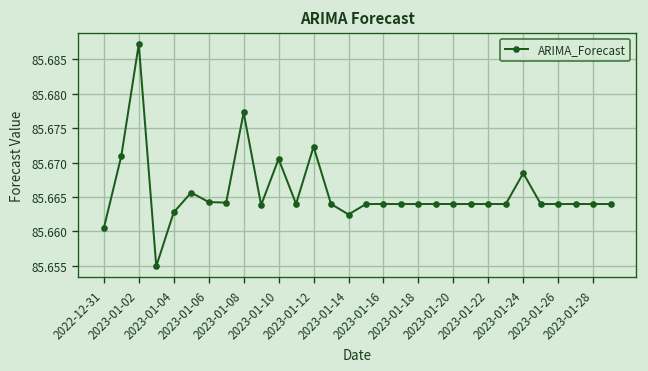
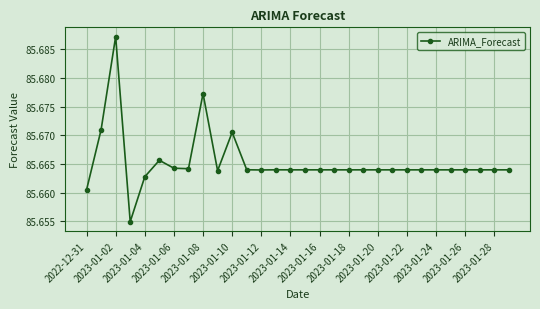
  {
    "2022-12-31": 85.660,
    "2023-01-02": 85.687,
    "2023-01-04": 85.663,
    "2023-01-06": 85.664,
    "2023-01-08": 85.677,
    "2023-01-10": 85.671,
-   "2023-01-12": 85.672,
-   "2023-01-14": 85.662,
+   "2023-01-12": 85.664,
+   "2023-01-14": 85.664,
    "2023-01-16": 85.664,
    "2023-01-18": 85.664,
    "2023-01-20": 85.664,
    "2023-01-22": 85.664,
-   "2023-01-24": 85.668,
+   "2023-01-24": 85.664,
    "2023-01-26": 85.664,
    "2023-01-28": 85.664
  }
